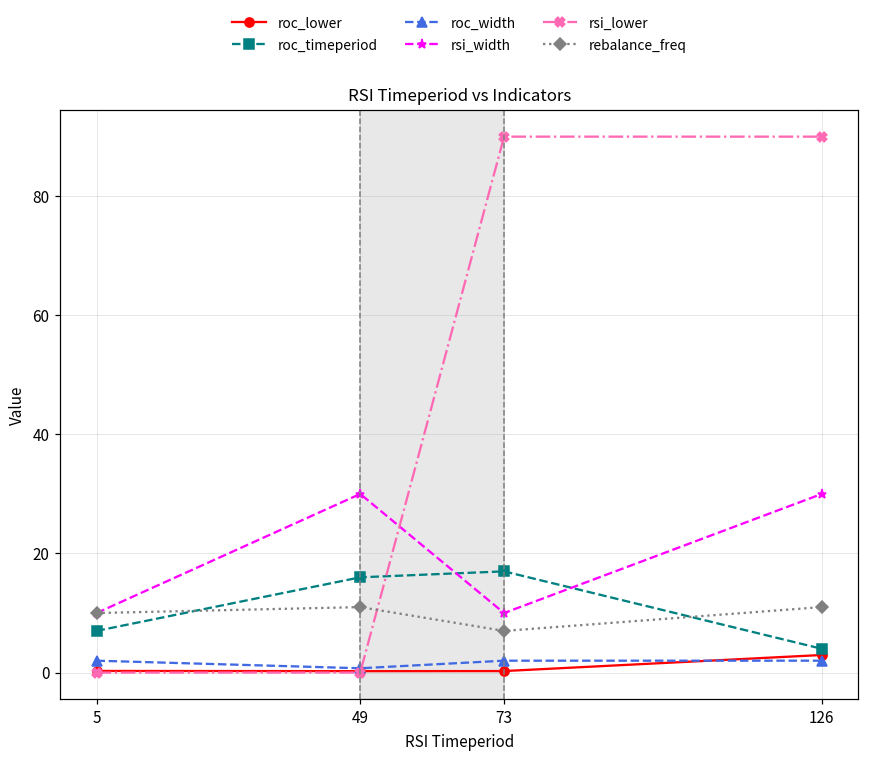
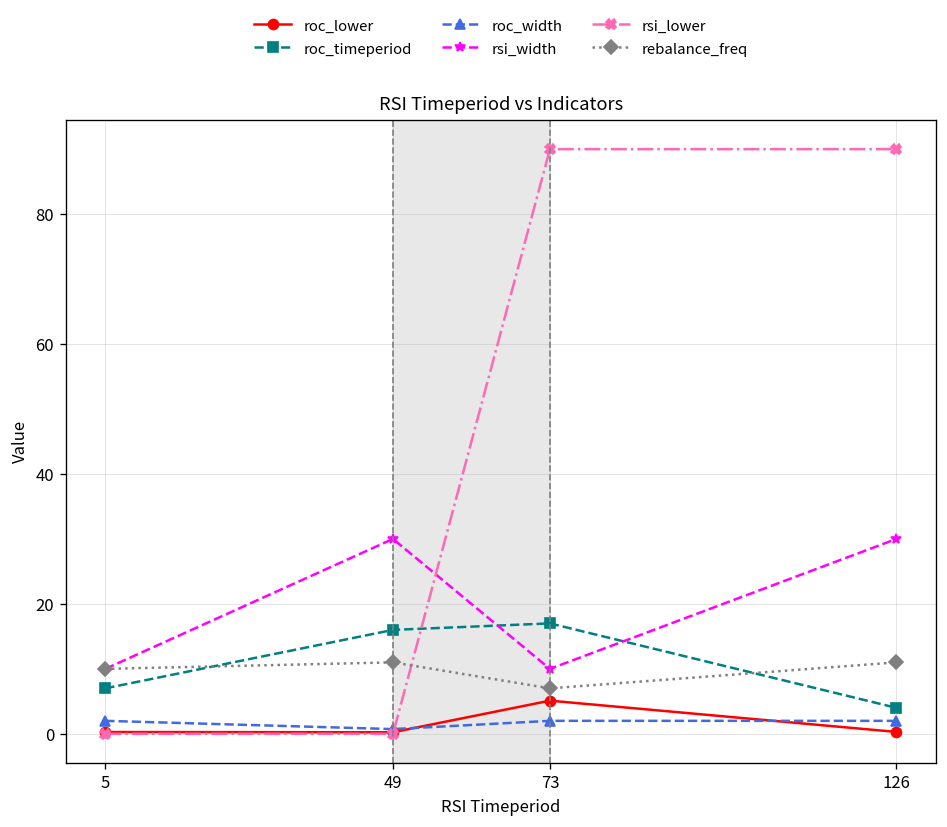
  {
    "roc_lower": {
-     "73": 0,
-     "126": 3
+     "73": 5,
+     "126": 0
    },
    "roc_timeperiod": {
      "5": 7,
      "49": 16,
      "73": 17,
      "126": 4
    },
    "roc_width": {
      "5": 2,
      "49": 1,
      "73": 2,
      "126": 2
    },
    "rsi_width": {
      "49": 30,
      "73": 10,
      "126": 30
    },
    "rsi_lower": {
      "73": 90,
      "126": 90
    },
    "rebalance_freq": {
      "49": 11,
      "73": 7,
      "126": 11
    }
  }
